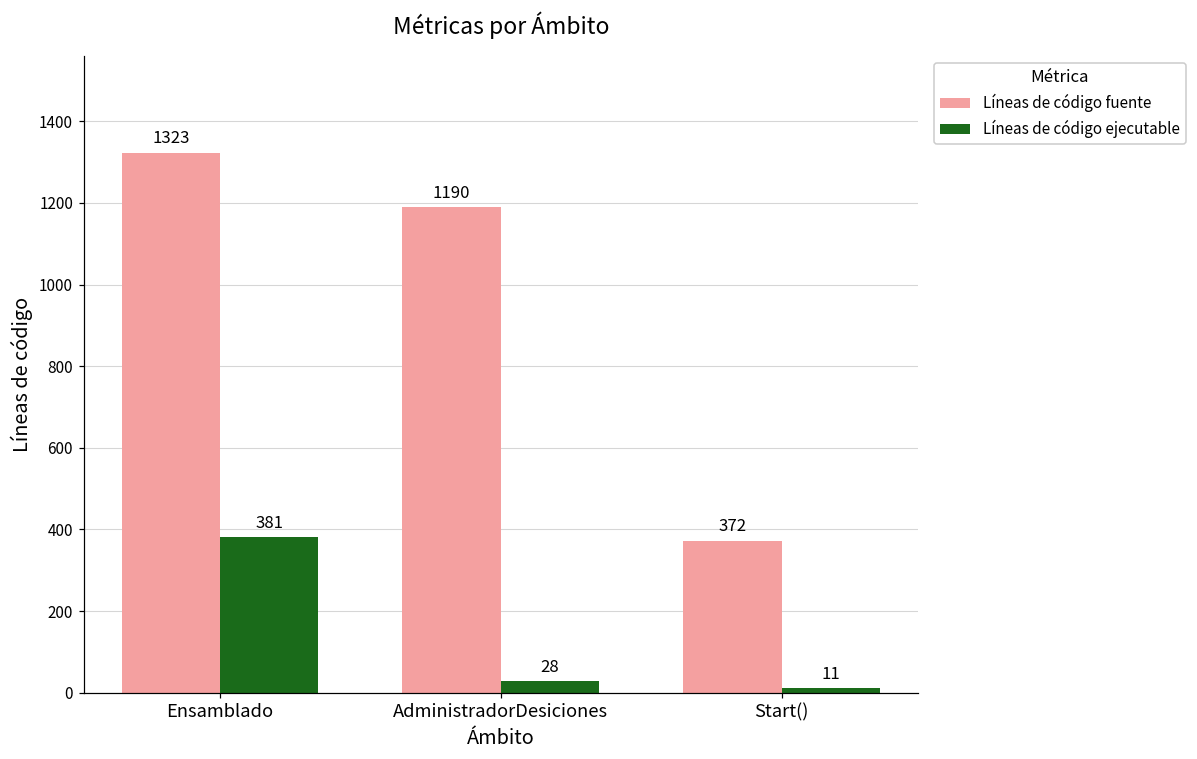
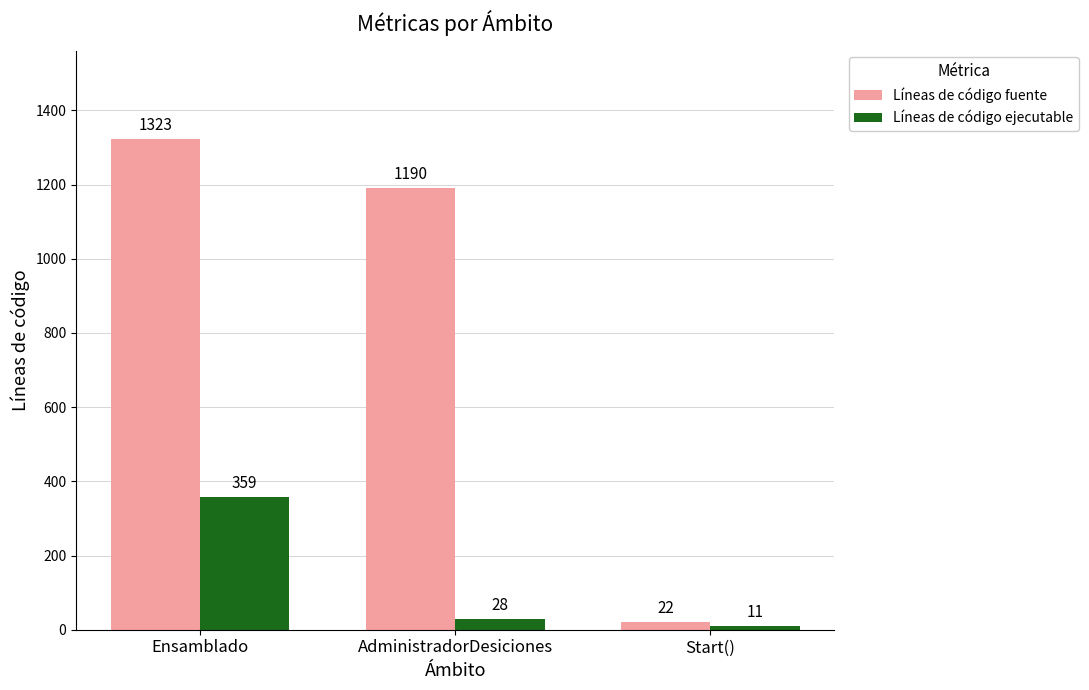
  {
    "Líneas de código fuente": {
      "Ensamblado": 1323,
      "AdministradorDesiciones": 1190,
-     "Start()": 372
+     "Start()": 22
    },
    "Líneas de código ejecutable": {
-     "Ensamblado": 381,
+     "Ensamblado": 359,
      "AdministradorDesiciones": 28,
      "Start()": 11
    }
  }
